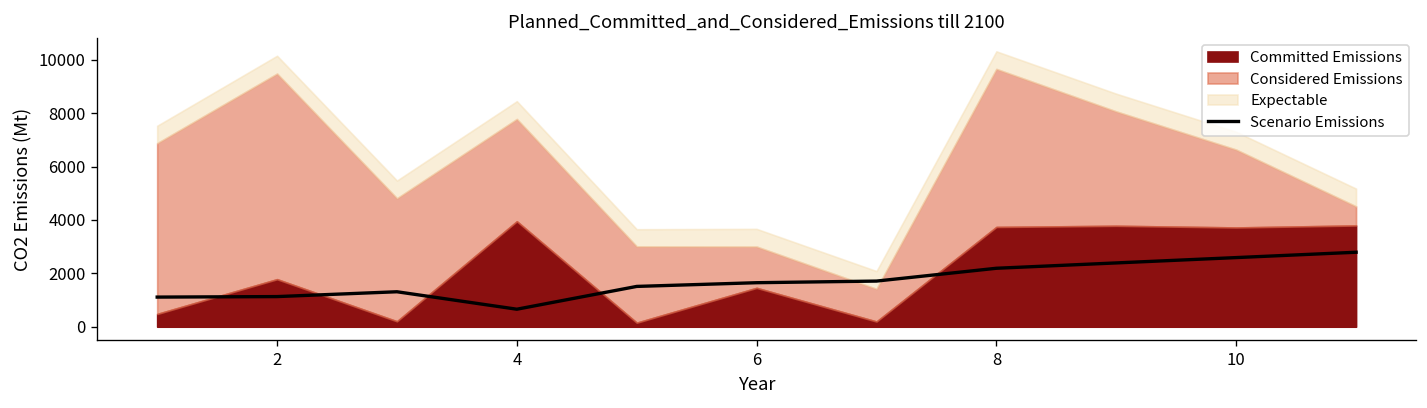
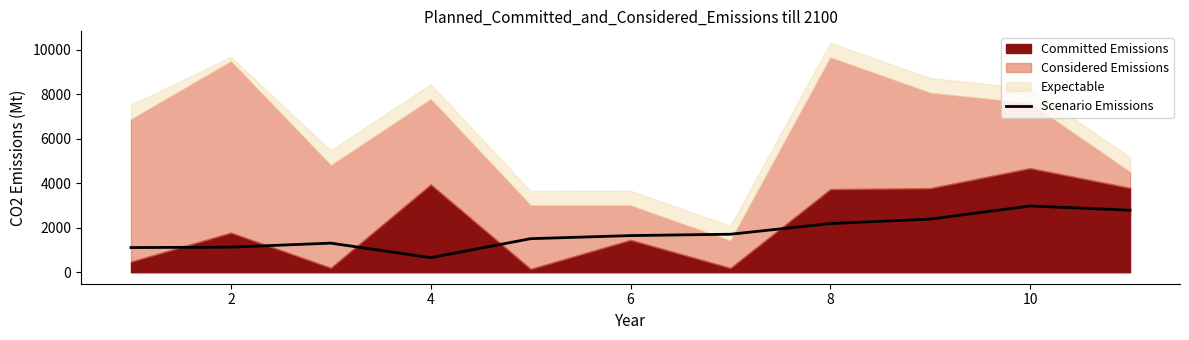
  {
    "Scenario Emissions": {
      "2": 1100,
      "4": 700,
      "6": 1600,
      "8": 2200,
-     "10": 2600
+     "10": 3000
    },
    "Committed Emissions": {
      "2": 1800,
      "4": 3900,
      "6": 1500,
      "8": 3700,
-     "10": 3700
+     "10": 4700
    },
    "Considered Emissions": {
      "2": 7700,
      "4": 3800,
      "6": 1500,
      "8": 5900
    },
    "Expectable": {
-     "2": 700,
+     "2": 200,
      "4": 700,
      "6": 700,
      "8": 700
    }
  }
